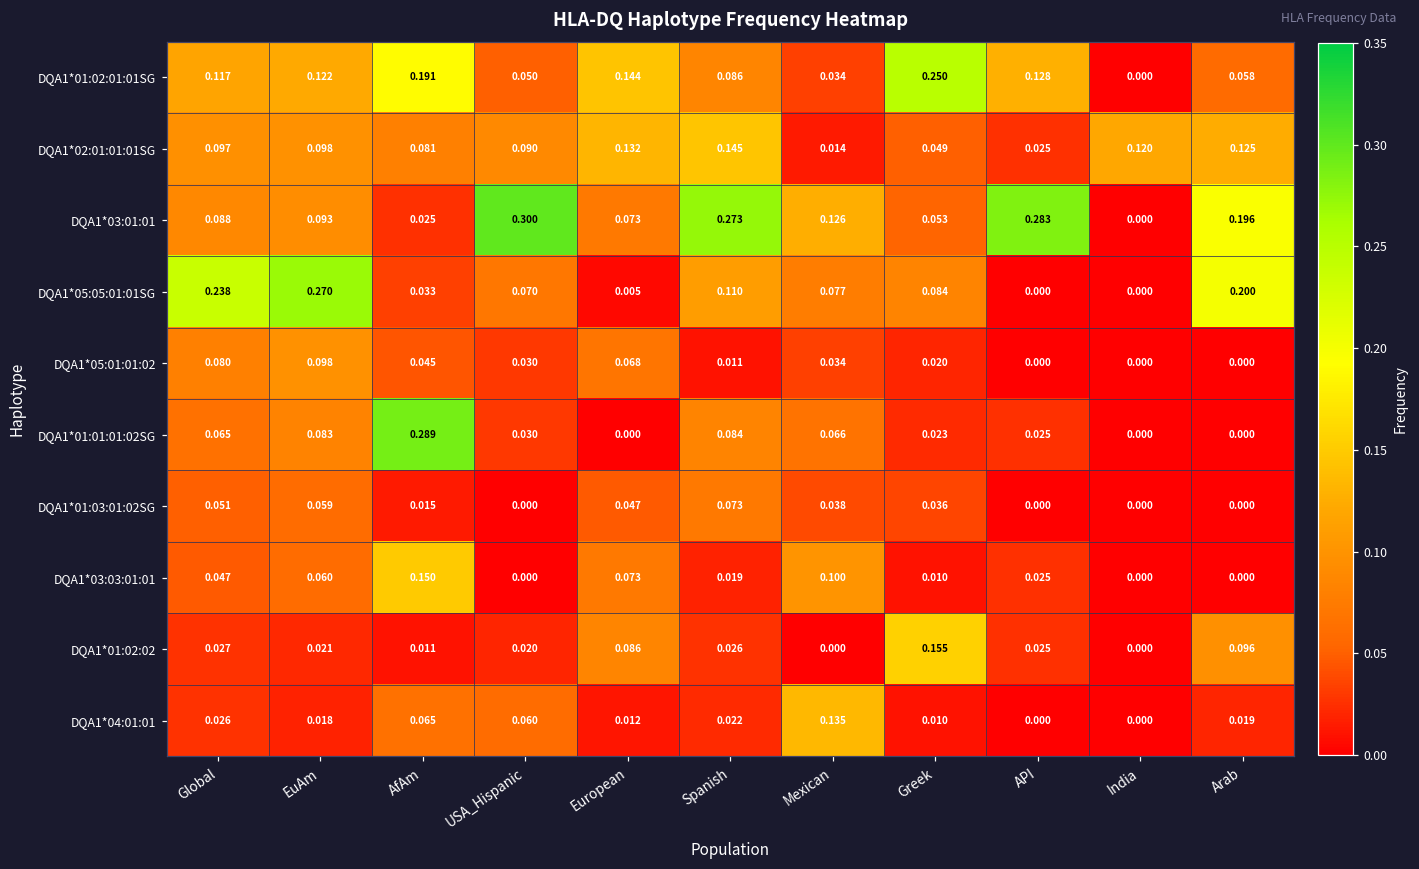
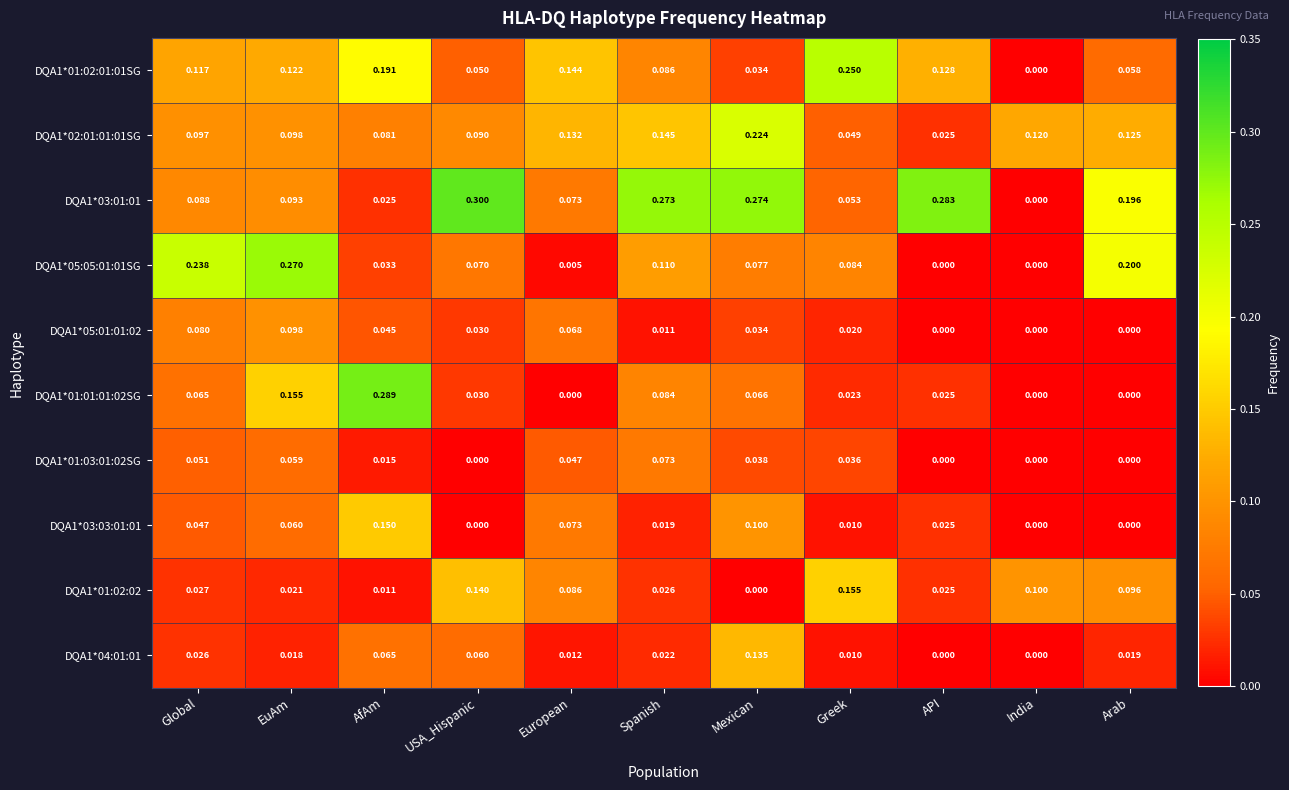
  {
    "DQA1*01:02:01:01SG": {
      "Global": 0.117,
      "EuAm": 0.122,
      "AfAm": 0.191,
      "USA_Hispanic": 0.050,
      "European": 0.144,
      "Spanish": 0.086,
      "Mexican": 0.034,
      "Greek": 0.250,
      "API": 0.128,
      "India": 0.000,
      "Arab": 0.058
    },
    "DQA1*02:01:01:01SG": {
      "Global": 0.097,
      "EuAm": 0.098,
      "AfAm": 0.081,
      "USA_Hispanic": 0.090,
      "European": 0.132,
      "Spanish": 0.145,
-     "Mexican": 0.014,
+     "Mexican": 0.224,
      "Greek": 0.049,
      "API": 0.025,
      "India": 0.120,
      "Arab": 0.125
    },
    "DQA1*03:01:01": {
      "Global": 0.088,
      "EuAm": 0.093,
      "AfAm": 0.025,
      "USA_Hispanic": 0.300,
      "European": 0.073,
      "Spanish": 0.273,
-     "Mexican": 0.126,
+     "Mexican": 0.274,
      "Greek": 0.053,
      "API": 0.283,
      "India": 0.000,
      "Arab": 0.196
    },
    "DQA1*05:05:01:01SG": {
      "Global": 0.238,
      "EuAm": 0.270,
      "AfAm": 0.033,
      "USA_Hispanic": 0.070,
      "European": 0.005,
      "Spanish": 0.110,
      "Mexican": 0.077,
      "Greek": 0.084,
      "API": 0.000,
      "India": 0.000,
      "Arab": 0.200
    },
    "DQA1*05:01:01:02": {
      "Global": 0.080,
      "EuAm": 0.098,
      "AfAm": 0.045,
      "USA_Hispanic": 0.030,
      "European": 0.068,
      "Spanish": 0.011,
      "Mexican": 0.034,
      "Greek": 0.020,
      "API": 0.000,
      "India": 0.000,
      "Arab": 0.000
    },
    "DQA1*01:01:01:02SG": {
      "Global": 0.065,
-     "EuAm": 0.083,
+     "EuAm": 0.155,
      "AfAm": 0.289,
      "USA_Hispanic": 0.030,
      "European": 0.000,
      "Spanish": 0.084,
      "Mexican": 0.066,
      "Greek": 0.023,
      "API": 0.025,
      "India": 0.000,
      "Arab": 0.000
    },
    "DQA1*01:03:01:02SG": {
      "Global": 0.051,
      "EuAm": 0.059,
      "AfAm": 0.015,
      "USA_Hispanic": 0.000,
      "European": 0.047,
      "Spanish": 0.073,
      "Mexican": 0.038,
      "Greek": 0.036,
      "API": 0.000,
      "India": 0.000,
      "Arab": 0.000
    },
    "DQA1*03:03:01:01": {
      "Global": 0.047,
      "EuAm": 0.060,
      "AfAm": 0.150,
      "USA_Hispanic": 0.000,
      "European": 0.073,
      "Spanish": 0.019,
      "Mexican": 0.100,
      "Greek": 0.010,
      "API": 0.025,
      "India": 0.000,
      "Arab": 0.000
    },
    "DQA1*01:02:02": {
      "Global": 0.027,
      "EuAm": 0.021,
      "AfAm": 0.011,
-     "USA_Hispanic": 0.020,
+     "USA_Hispanic": 0.140,
      "European": 0.086,
      "Spanish": 0.026,
      "Mexican": 0.000,
      "Greek": 0.155,
      "API": 0.025,
-     "India": 0.000,
+     "India": 0.100,
      "Arab": 0.096
    },
    "DQA1*04:01:01": {
      "Global": 0.026,
      "EuAm": 0.018,
      "AfAm": 0.065,
      "USA_Hispanic": 0.060,
      "European": 0.012,
      "Spanish": 0.022,
      "Mexican": 0.135,
      "Greek": 0.010,
      "API": 0.000,
      "India": 0.000,
      "Arab": 0.019
    }
  }
